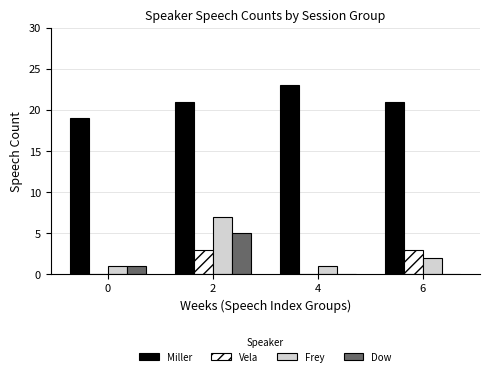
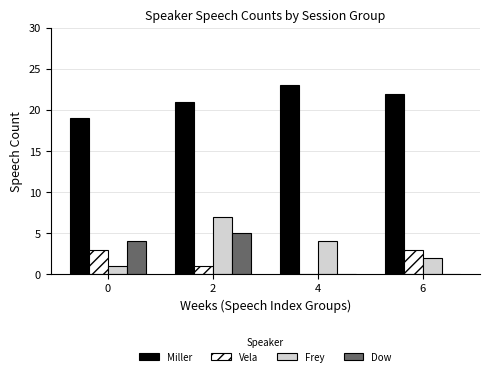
  {
    "Miller": {
      "0": 19,
      "2": 21,
      "4": 23,
-     "6": 21
+     "6": 22
    },
    "Vela": {
-     "0": 0,
-     "2": 3,
+     "0": 3,
+     "2": 1,
      "4": 0,
      "6": 3
    },
    "Frey": {
      "0": 1,
      "2": 7,
-     "4": 1,
+     "4": 4,
      "6": 2
    },
    "Dow": {
-     "0": 1,
+     "0": 4,
      "2": 5,
      "4": 0,
      "6": 0
    }
  }
